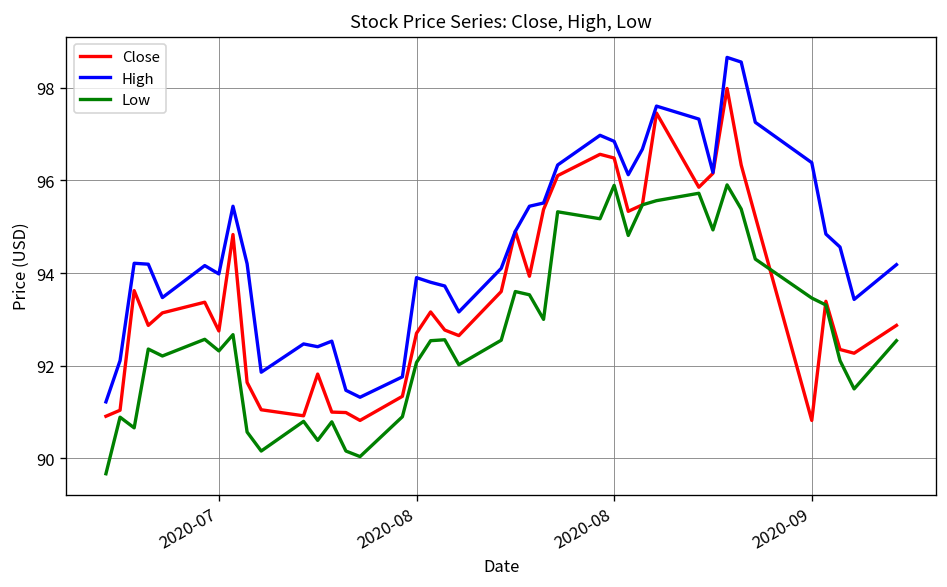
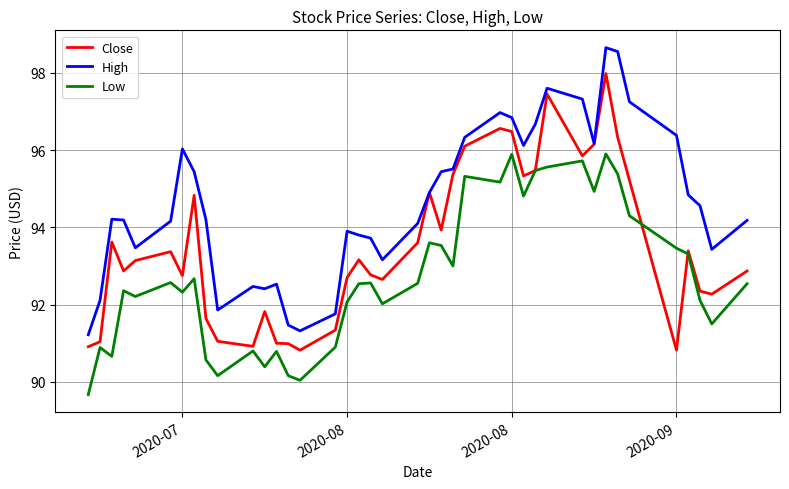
  {
    "Close": {
      "2020-07": 92.8,
      "2020-09": 90.8
    },
    "High": {
-     "2020-07": 94.0,
+     "2020-07": 96.0,
      "2020-09": 96.4
    },
    "Low": {
      "2020-07": 92.3,
      "2020-09": 93.5
    }
  }
